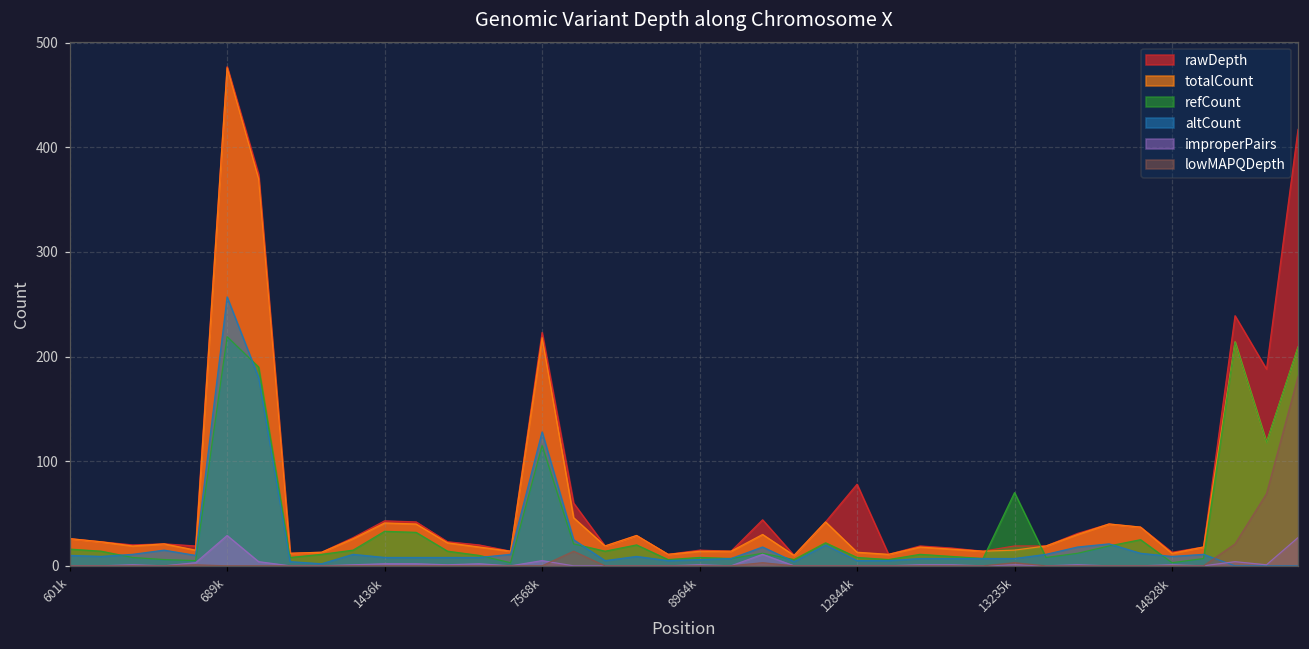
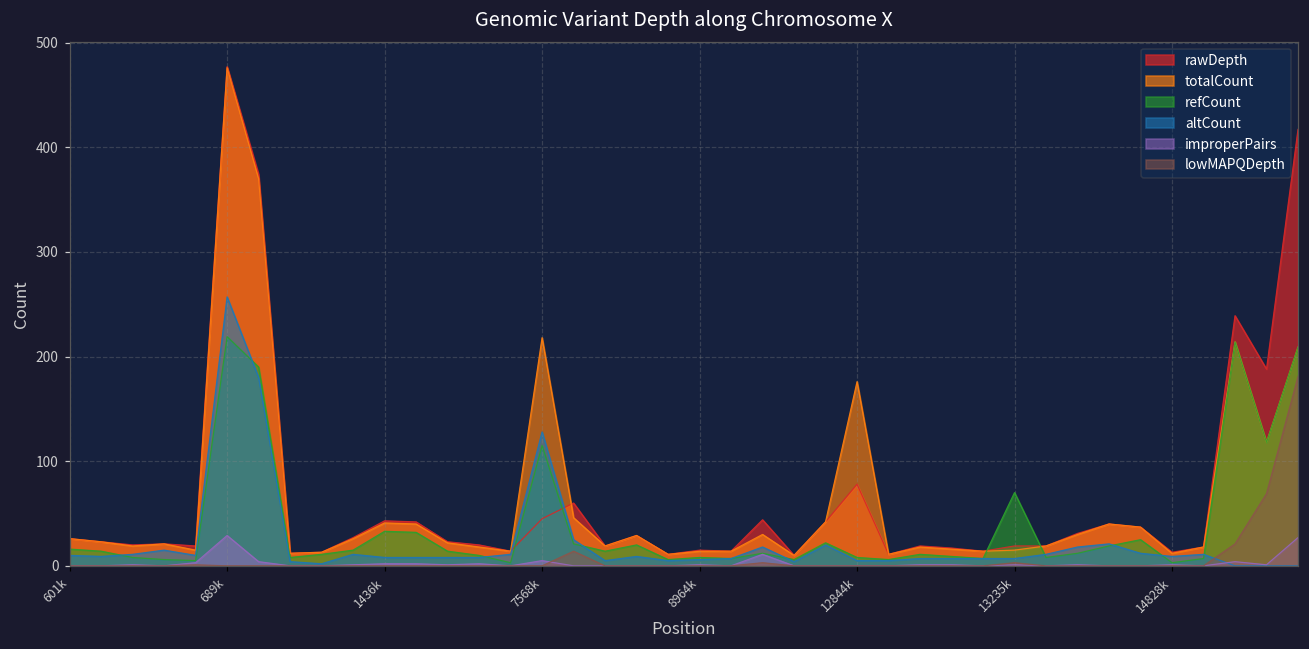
  {
    "rawDepth": {
-     "7568k": 220,
+     "7568k": 50,
      "12844k": 80,
      "13235k": 20
    },
    "totalCount": {
      "7568k": 220,
-     "12844k": 10,
+     "12844k": 180,
      "13235k": 20
    },
    "refCount": {
      "601k": 20,
      "689k": 220,
      "1436k": 30,
      "7568k": 120,
      "12844k": 10,
      "13235k": 70
    },
    "altCount": {
      "601k": 10,
      "689k": 260,
      "1436k": 10,
      "7568k": 130,
      "12844k": 10,
      "13235k": 10,
      "14828k": 10
    },
    "improperPairs": {
      "689k": 30,
      "7568k": 10
    },
    "lowMAPQDepth": {
      "689k": 0,
      "7568k": 0
    }
  }
